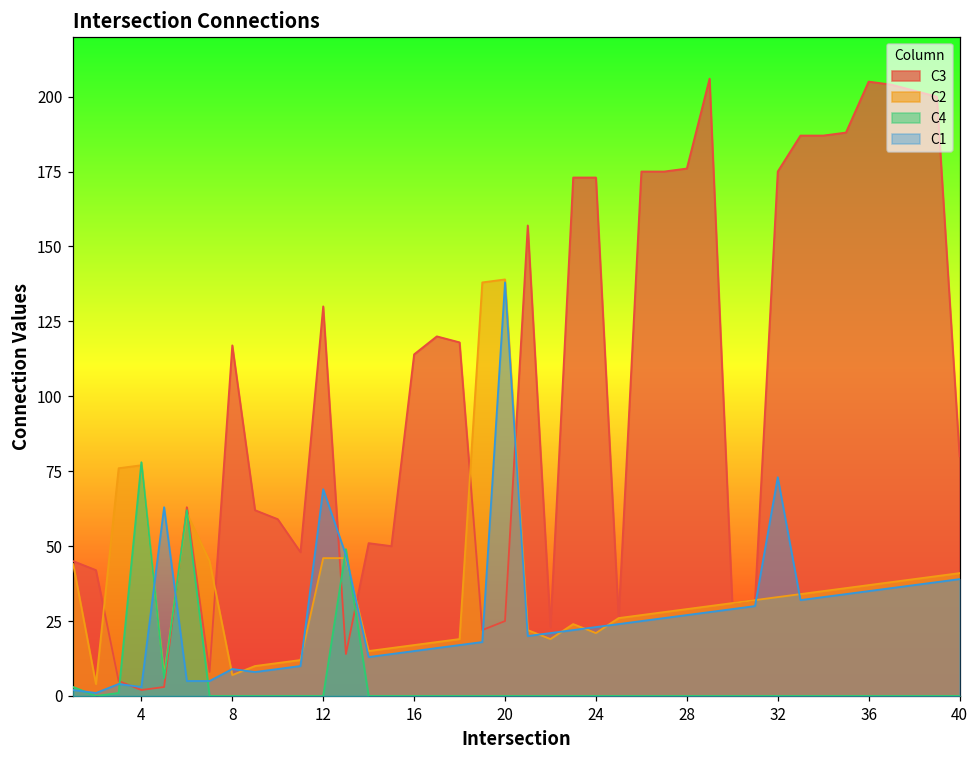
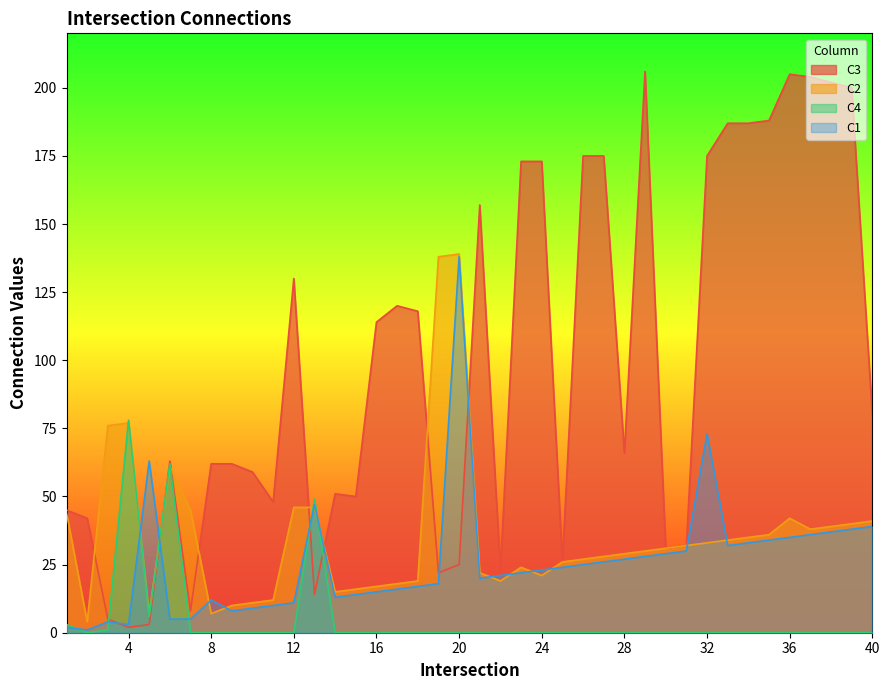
  {
    "C3": {
      "4": 2,
-     "8": 117,
+     "8": 62,
      "12": 130,
      "16": 114,
      "20": 25,
      "24": 173,
-     "28": 176,
+     "28": 66,
      "32": 175,
      "36": 205,
      "40": 80
    },
    "C2": {
      "4": 77,
      "8": 7,
      "12": 46,
      "16": 17,
      "20": 139,
      "24": 21,
      "28": 29,
      "32": 33,
-     "36": 37,
+     "36": 42,
      "40": 41
    },
    "C4": {
      "4": 78,
      "8": 0,
      "12": 0,
      "16": 0,
      "20": 0,
      "24": 0,
      "28": 0,
      "32": 0,
      "36": 0,
      "40": 0
    },
    "C1": {
      "4": 3,
-     "8": 9,
-     "12": 69,
+     "8": 12,
+     "12": 11,
      "16": 15,
      "20": 138,
      "24": 23,
      "28": 27,
      "32": 73,
      "36": 35,
      "40": 39
    }
  }
